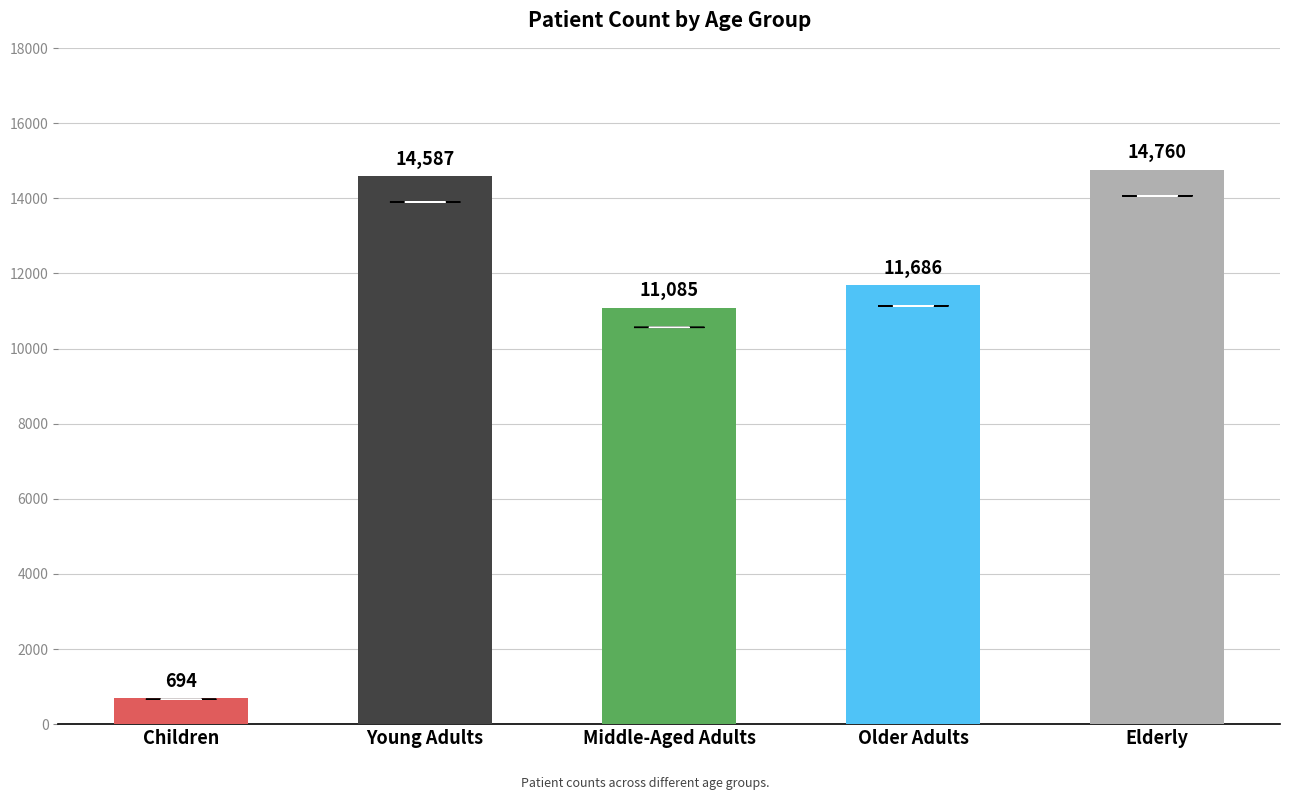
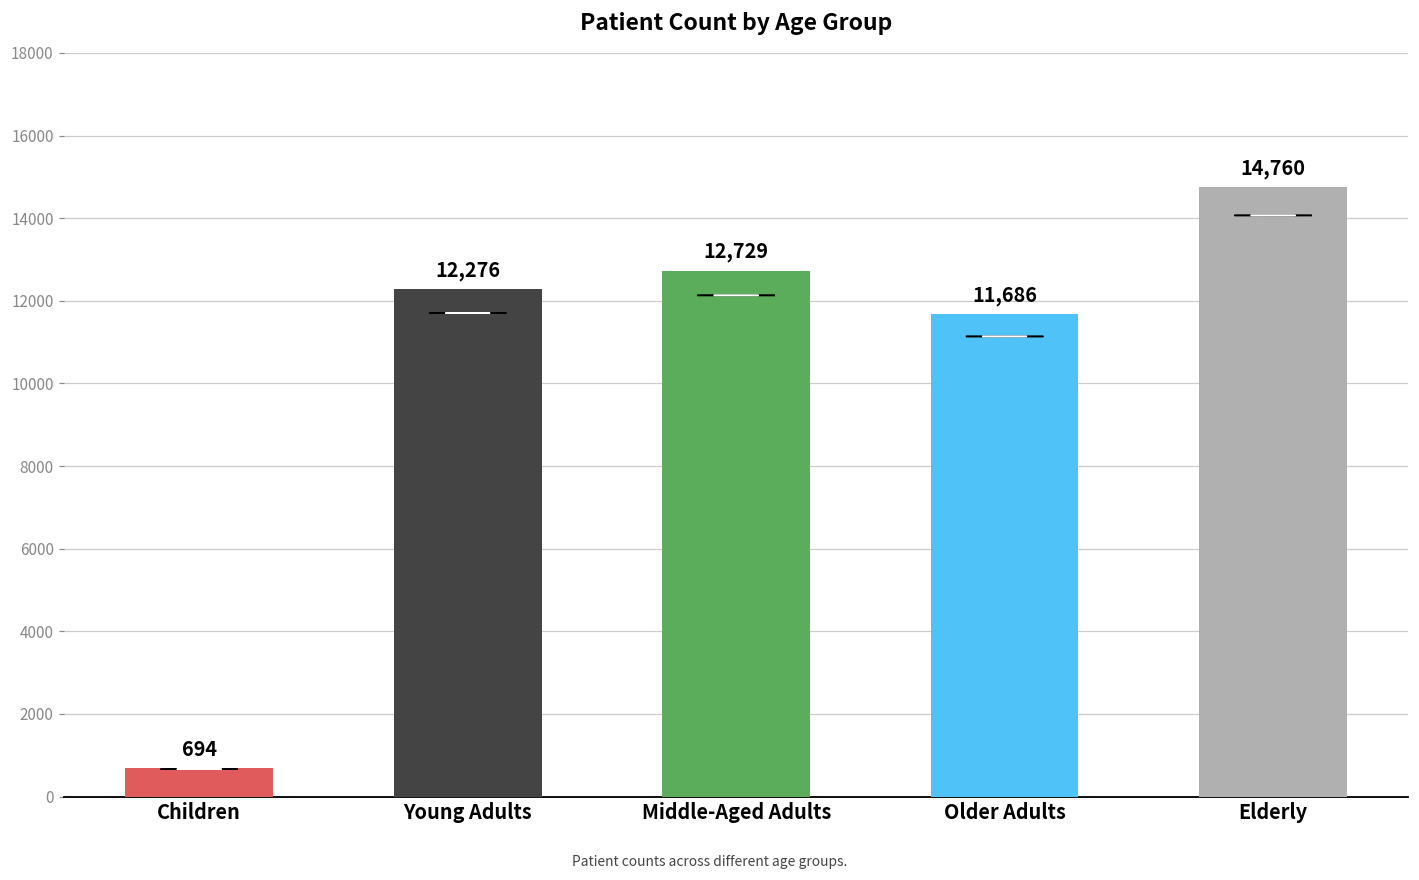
  {
    "Children": "694",
-   "Young Adults": "14,587",
-   "Middle-Aged Adults": "11,085",
+   "Young Adults": "12,276",
+   "Middle-Aged Adults": "12,729",
    "Older Adults": "11,686",
    "Elderly": "14,760"
  }
